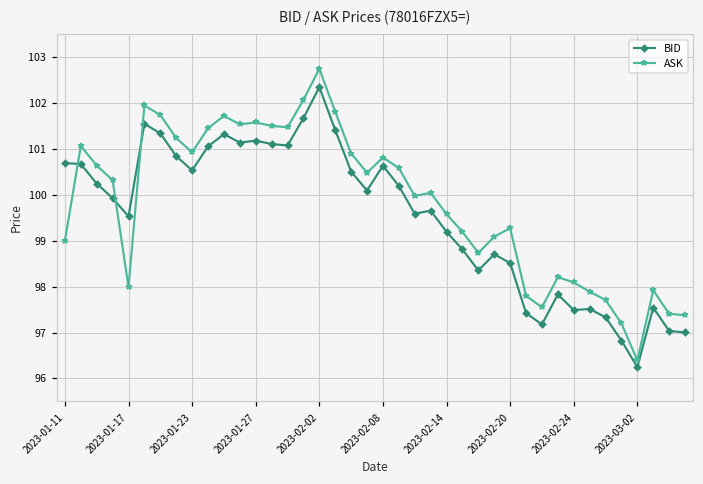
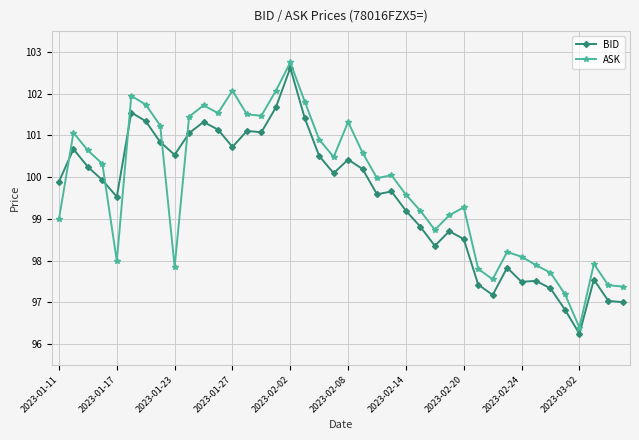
  {
    "BID": {
-     "2023-01-11": 100.7,
+     "2023-01-11": 99.9,
      "2023-01-17": 99.5,
      "2023-01-23": 100.5,
-     "2023-01-27": 101.2,
-     "2023-02-02": 102.3,
-     "2023-02-08": 100.6,
+     "2023-01-27": 100.7,
+     "2023-02-02": 102.6,
+     "2023-02-08": 100.4,
      "2023-02-14": 99.2,
      "2023-02-20": 98.5,
      "2023-02-24": 97.5,
      "2023-03-02": 96.2
    },
    "ASK": {
      "2023-01-11": 99.0,
      "2023-01-17": 98.0,
-     "2023-01-23": 100.9,
-     "2023-01-27": 101.6,
+     "2023-01-23": 97.9,
+     "2023-01-27": 102.1,
      "2023-02-02": 102.7,
-     "2023-02-08": 100.8,
+     "2023-02-08": 101.3,
      "2023-02-14": 99.6,
      "2023-02-20": 99.3,
      "2023-02-24": 98.1,
      "2023-03-02": 96.4
    }
  }
